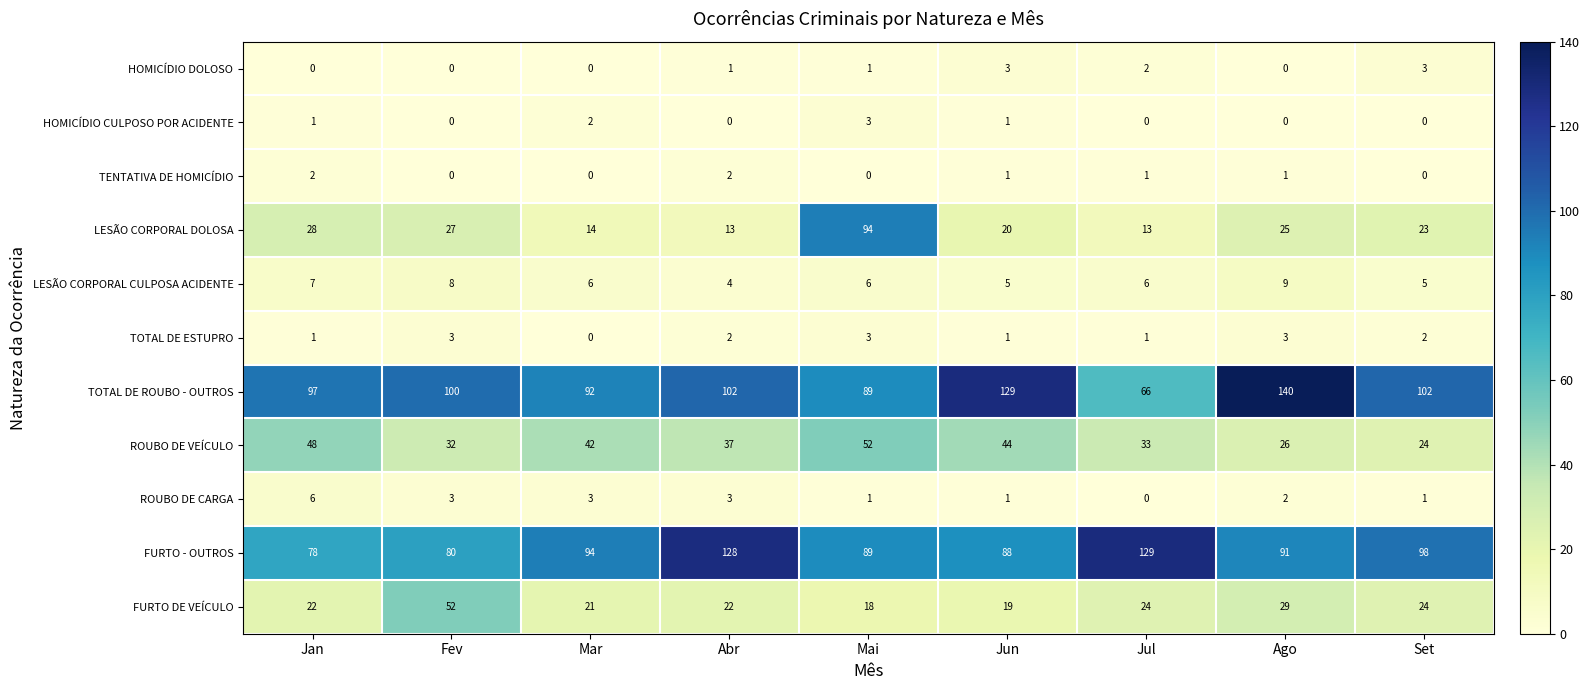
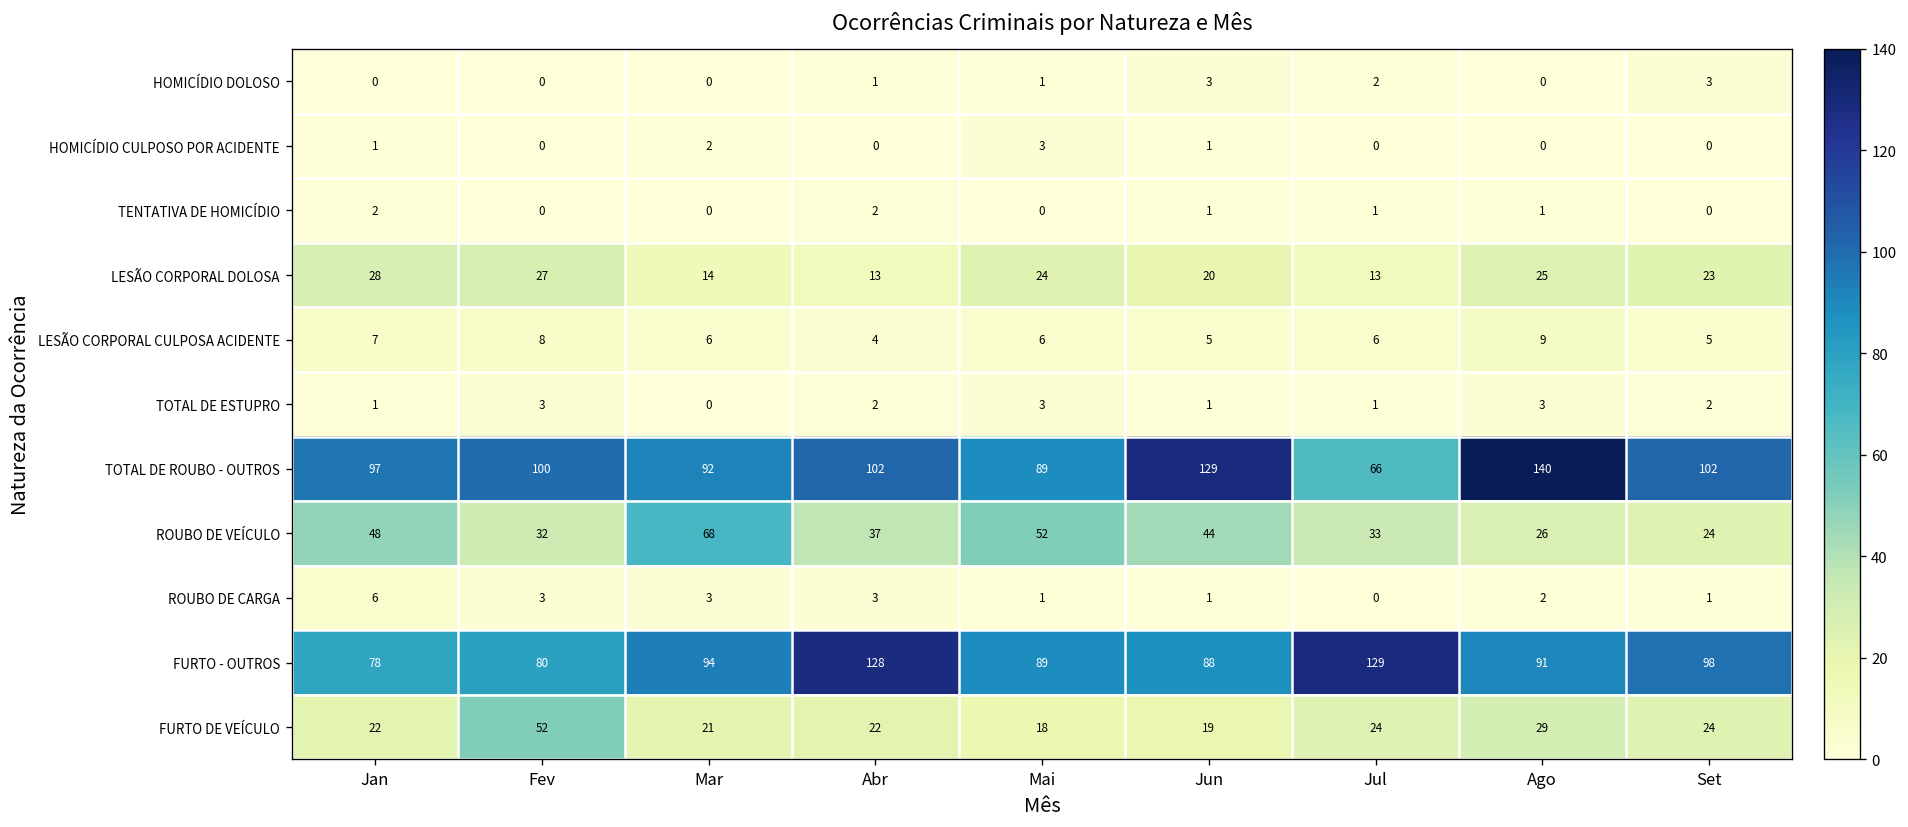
  {
    "HOMICÍDIO DOLOSO": {
      "Jan": 0,
      "Fev": 0,
      "Mar": 0,
      "Abr": 1,
      "Mai": 1,
      "Jun": 3,
      "Jul": 2,
      "Ago": 0,
      "Set": 3
    },
    "HOMICÍDIO CULPOSO POR ACIDENTE": {
      "Jan": 1,
      "Fev": 0,
      "Mar": 2,
      "Abr": 0,
      "Mai": 3,
      "Jun": 1,
      "Jul": 0,
      "Ago": 0,
      "Set": 0
    },
    "TENTATIVA DE HOMICÍDIO": {
      "Jan": 2,
      "Fev": 0,
      "Mar": 0,
      "Abr": 2,
      "Mai": 0,
      "Jun": 1,
      "Jul": 1,
      "Ago": 1,
      "Set": 0
    },
    "LESÃO CORPORAL DOLOSA": {
      "Jan": 28,
      "Fev": 27,
      "Mar": 14,
      "Abr": 13,
-     "Mai": 94,
+     "Mai": 24,
      "Jun": 20,
      "Jul": 13,
      "Ago": 25,
      "Set": 23
    },
    "LESÃO CORPORAL CULPOSA ACIDENTE": {
      "Jan": 7,
      "Fev": 8,
      "Mar": 6,
      "Abr": 4,
      "Mai": 6,
      "Jun": 5,
      "Jul": 6,
      "Ago": 9,
      "Set": 5
    },
    "TOTAL DE ESTUPRO": {
      "Jan": 1,
      "Fev": 3,
      "Mar": 0,
      "Abr": 2,
      "Mai": 3,
      "Jun": 1,
      "Jul": 1,
      "Ago": 3,
      "Set": 2
    },
    "TOTAL DE ROUBO - OUTROS": {
      "Jan": 97,
      "Fev": 100,
      "Mar": 92,
      "Abr": 102,
      "Mai": 89,
      "Jun": 129,
      "Jul": 66,
      "Ago": 140,
      "Set": 102
    },
    "ROUBO DE VEÍCULO": {
      "Jan": 48,
      "Fev": 32,
-     "Mar": 42,
+     "Mar": 68,
      "Abr": 37,
      "Mai": 52,
      "Jun": 44,
      "Jul": 33,
      "Ago": 26,
      "Set": 24
    },
    "ROUBO DE CARGA": {
      "Jan": 6,
      "Fev": 3,
      "Mar": 3,
      "Abr": 3,
      "Mai": 1,
      "Jun": 1,
      "Jul": 0,
      "Ago": 2,
      "Set": 1
    },
    "FURTO - OUTROS": {
      "Jan": 78,
      "Fev": 80,
      "Mar": 94,
      "Abr": 128,
      "Mai": 89,
      "Jun": 88,
      "Jul": 129,
      "Ago": 91,
      "Set": 98
    },
    "FURTO DE VEÍCULO": {
      "Jan": 22,
      "Fev": 52,
      "Mar": 21,
      "Abr": 22,
      "Mai": 18,
      "Jun": 19,
      "Jul": 24,
      "Ago": 29,
      "Set": 24
    }
  }
